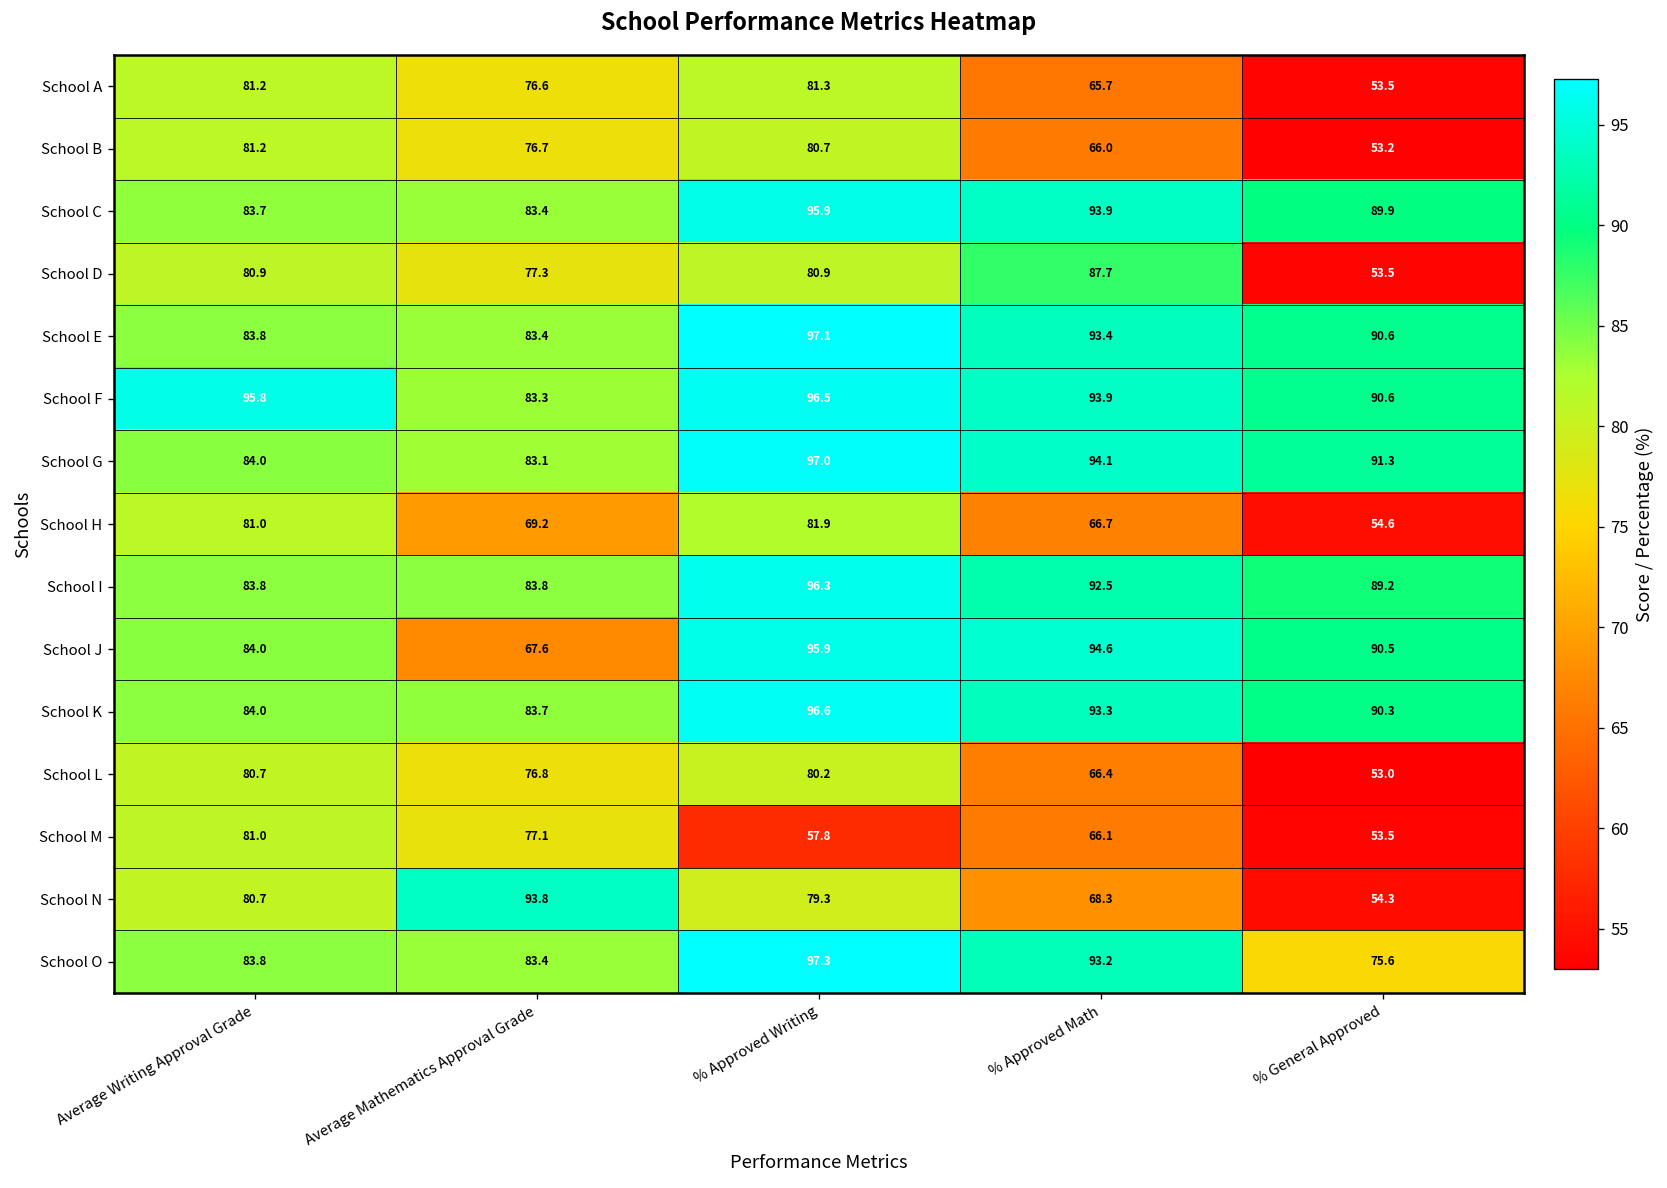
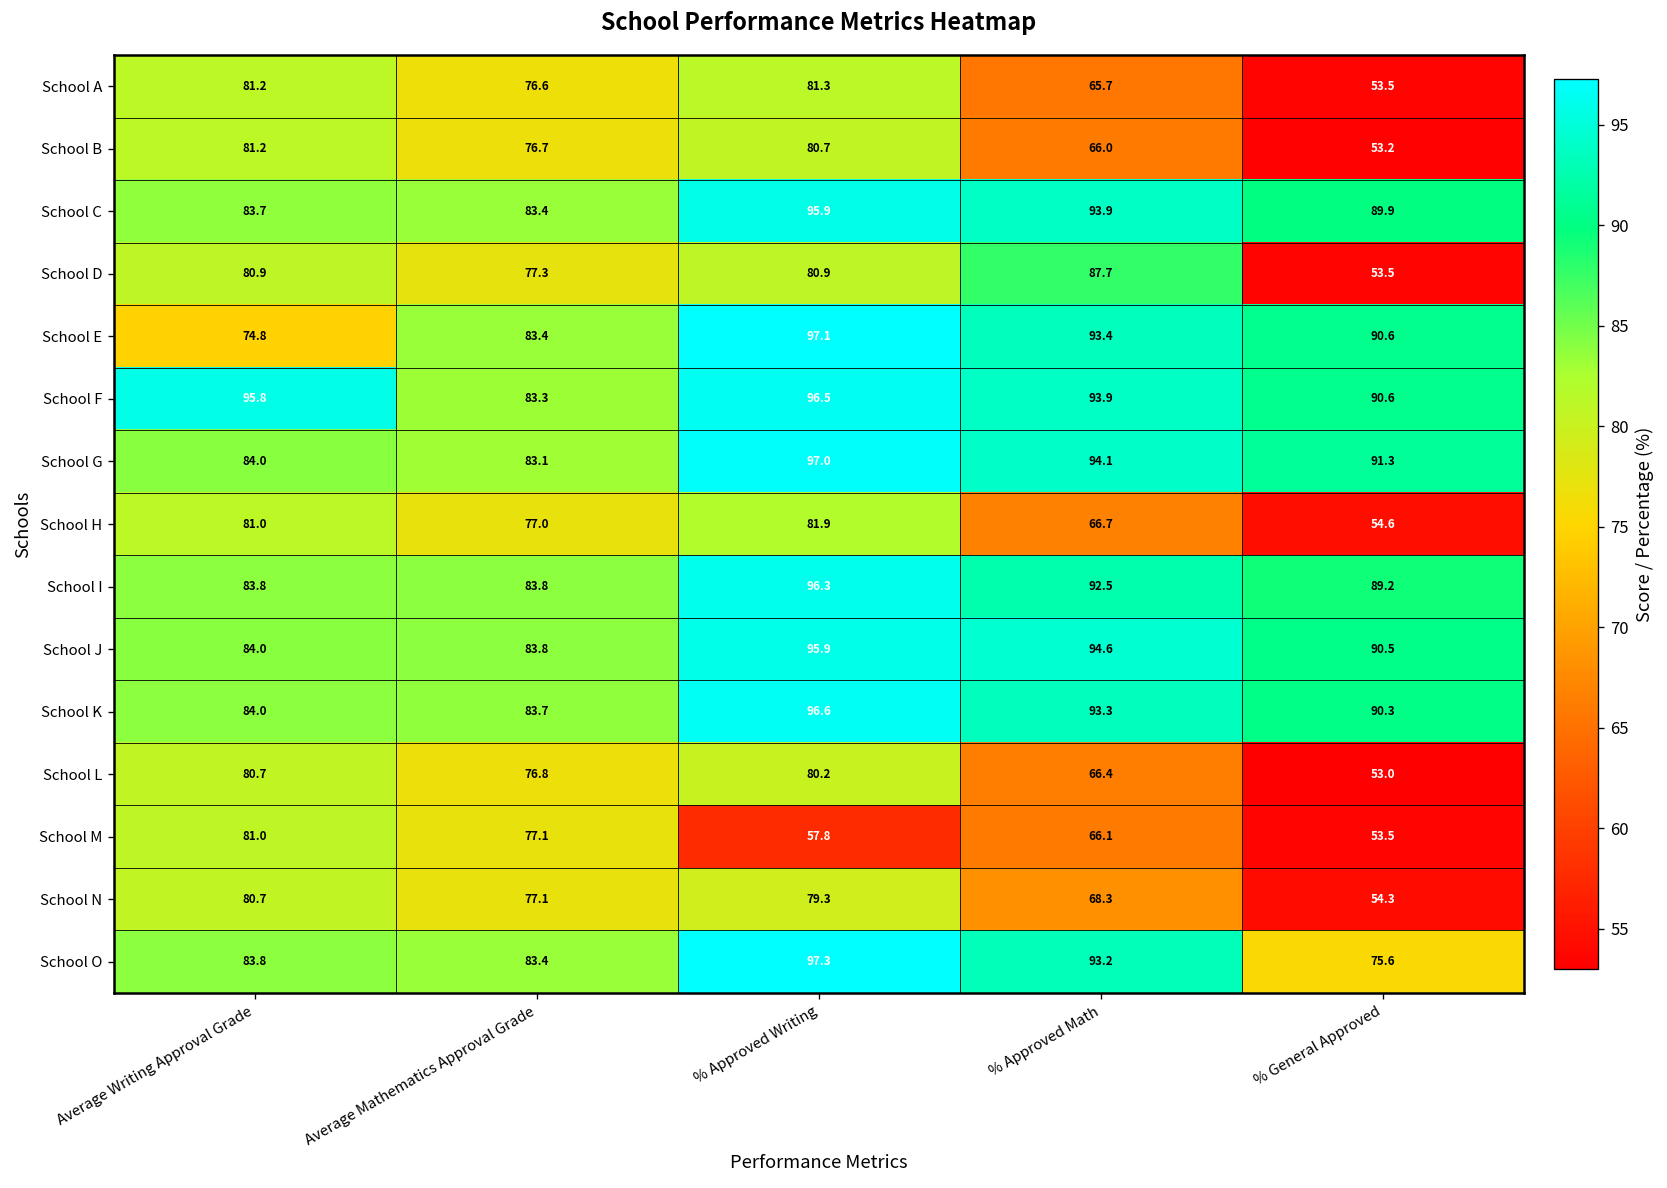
  {
    "School A": {
      "Average Writing Approval Grade": 81.2,
      "Average Mathematics Approval Grade": 76.6,
      "% Approved Writing": 81.3,
      "% Approved Math": 65.7,
      "% General Approved": 53.5
    },
    "School B": {
      "Average Writing Approval Grade": 81.2,
      "Average Mathematics Approval Grade": 76.7,
      "% Approved Writing": 80.7,
      "% Approved Math": 66.0,
      "% General Approved": 53.2
    },
    "School C": {
      "Average Writing Approval Grade": 83.7,
      "Average Mathematics Approval Grade": 83.4,
      "% Approved Writing": 95.9,
      "% Approved Math": 93.9,
      "% General Approved": 89.9
    },
    "School D": {
      "Average Writing Approval Grade": 80.9,
      "Average Mathematics Approval Grade": 77.3,
      "% Approved Writing": 80.9,
      "% Approved Math": 87.7,
      "% General Approved": 53.5
    },
    "School E": {
-     "Average Writing Approval Grade": 83.8,
+     "Average Writing Approval Grade": 74.8,
      "Average Mathematics Approval Grade": 83.4,
      "% Approved Writing": 97.1,
      "% Approved Math": 93.4,
      "% General Approved": 90.6
    },
    "School F": {
      "Average Writing Approval Grade": 95.8,
      "Average Mathematics Approval Grade": 83.3,
      "% Approved Writing": 96.5,
      "% Approved Math": 93.9,
      "% General Approved": 90.6
    },
    "School G": {
      "Average Writing Approval Grade": 84.0,
      "Average Mathematics Approval Grade": 83.1,
      "% Approved Writing": 97.0,
      "% Approved Math": 94.1,
      "% General Approved": 91.3
    },
    "School H": {
      "Average Writing Approval Grade": 81.0,
-     "Average Mathematics Approval Grade": 69.2,
+     "Average Mathematics Approval Grade": 77.0,
      "% Approved Writing": 81.9,
      "% Approved Math": 66.7,
      "% General Approved": 54.6
    },
    "School I": {
      "Average Writing Approval Grade": 83.8,
      "Average Mathematics Approval Grade": 83.8,
      "% Approved Writing": 96.3,
      "% Approved Math": 92.5,
      "% General Approved": 89.2
    },
    "School J": {
      "Average Writing Approval Grade": 84.0,
-     "Average Mathematics Approval Grade": 67.6,
+     "Average Mathematics Approval Grade": 83.8,
      "% Approved Writing": 95.9,
      "% Approved Math": 94.6,
      "% General Approved": 90.5
    },
    "School K": {
      "Average Writing Approval Grade": 84.0,
      "Average Mathematics Approval Grade": 83.7,
      "% Approved Writing": 96.6,
      "% Approved Math": 93.3,
      "% General Approved": 90.3
    },
    "School L": {
      "Average Writing Approval Grade": 80.7,
      "Average Mathematics Approval Grade": 76.8,
      "% Approved Writing": 80.2,
      "% Approved Math": 66.4,
      "% General Approved": 53.0
    },
    "School M": {
      "Average Writing Approval Grade": 81.0,
      "Average Mathematics Approval Grade": 77.1,
      "% Approved Writing": 57.8,
      "% Approved Math": 66.1,
      "% General Approved": 53.5
    },
    "School N": {
      "Average Writing Approval Grade": 80.7,
-     "Average Mathematics Approval Grade": 93.8,
+     "Average Mathematics Approval Grade": 77.1,
      "% Approved Writing": 79.3,
      "% Approved Math": 68.3,
      "% General Approved": 54.3
    },
    "School O": {
      "Average Writing Approval Grade": 83.8,
      "Average Mathematics Approval Grade": 83.4,
      "% Approved Writing": 97.3,
      "% Approved Math": 93.2,
      "% General Approved": 75.6
    }
  }
